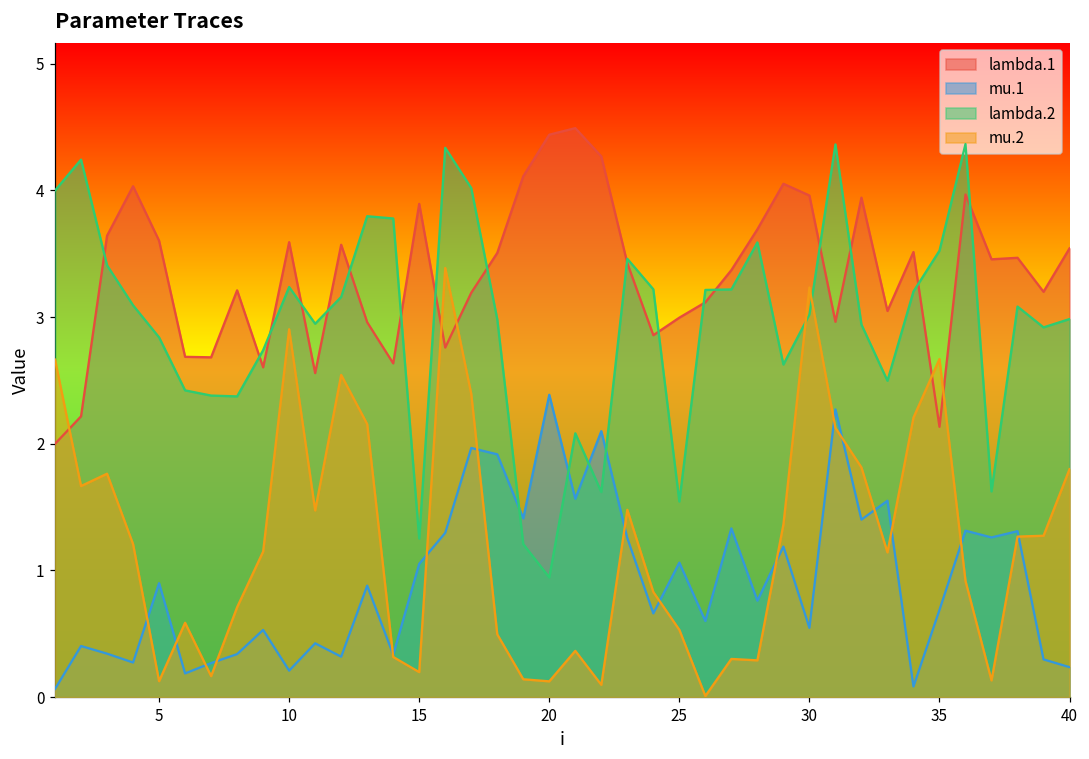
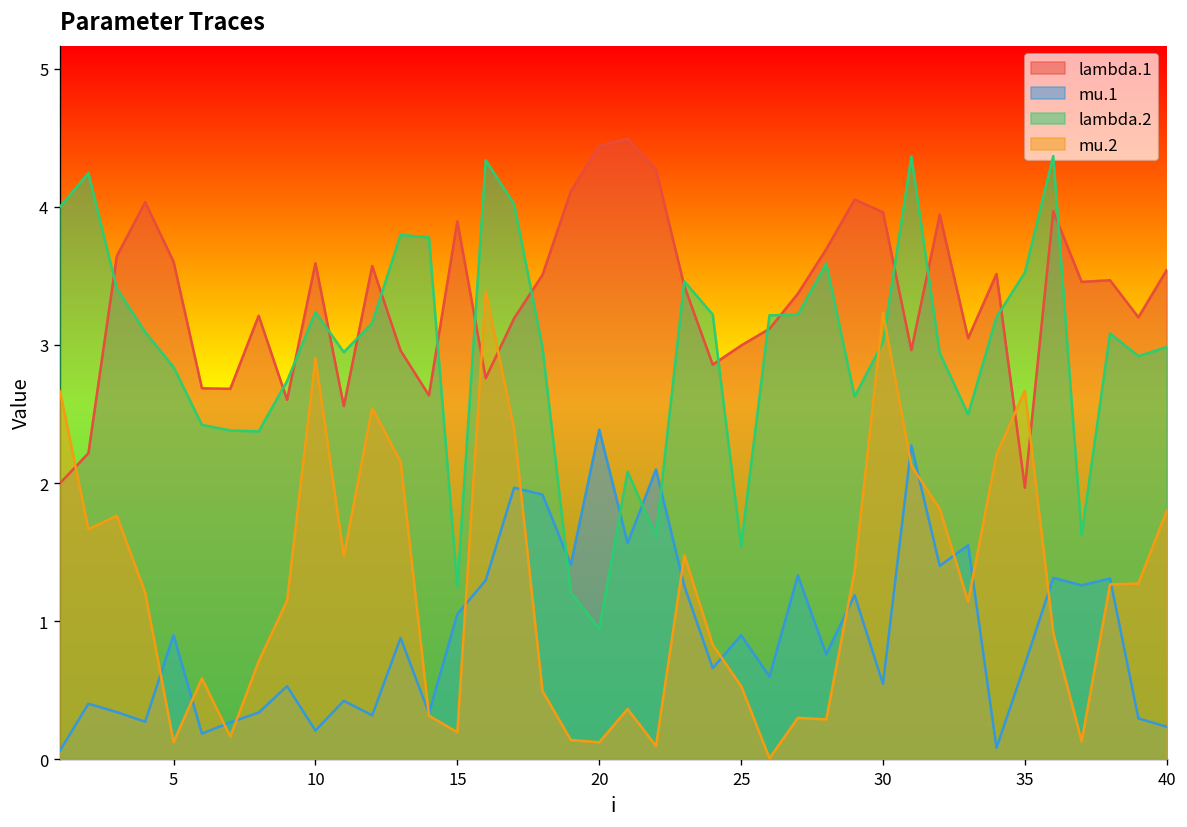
  {
    "lambda.1": {
      "5": 3.60,
      "10": 3.59,
      "15": 3.89,
      "20": 4.44,
      "25": 3.00,
      "30": 3.96,
-     "35": 2.13,
+     "35": 1.97,
      "40": 3.54
    },
    "mu.1": {
      "5": 0.90,
      "10": 0.21,
      "15": 1.05,
      "20": 2.39,
-     "25": 1.06,
+     "25": 0.90,
      "30": 0.55,
      "35": 0.69,
      "40": 0.24
    },
    "lambda.2": {
      "5": 2.84,
      "10": 3.24,
      "15": 1.25,
      "20": 0.94,
      "25": 1.54,
      "30": 3.02,
      "35": 3.52,
      "40": 2.98
    },
    "mu.2": {
      "5": 0.13,
      "10": 2.90,
      "15": 0.20,
      "20": 0.12,
      "25": 0.53,
      "30": 3.23,
      "35": 2.67,
      "40": 1.80
    }
  }
